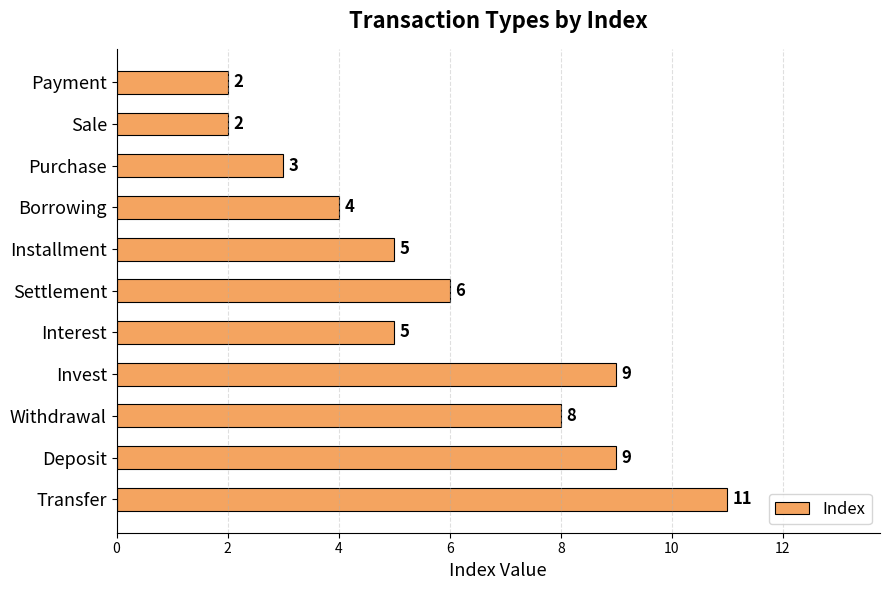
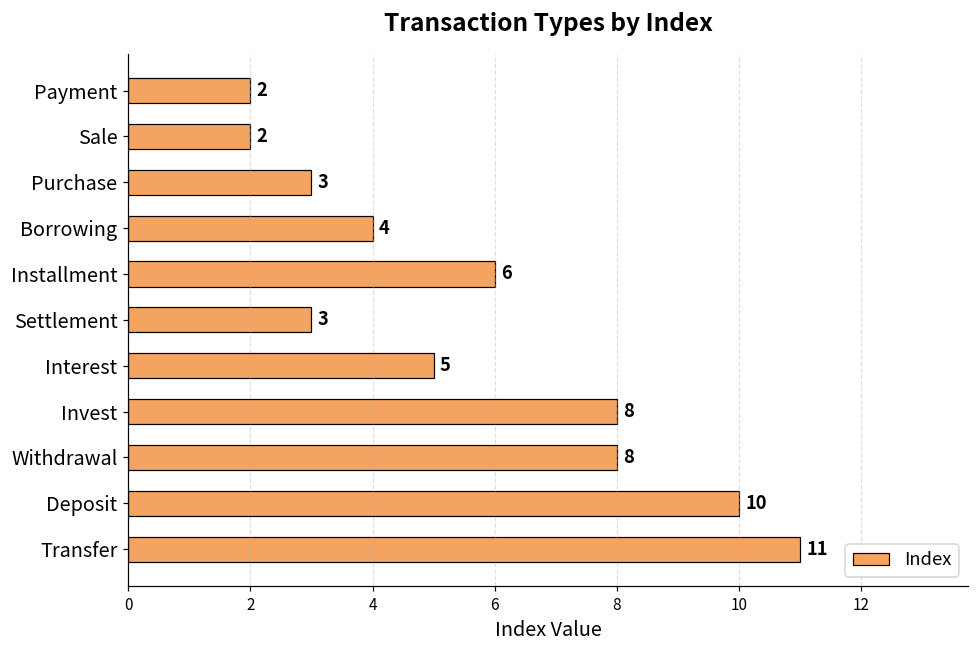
  {
    "Payment": 2,
    "Sale": 2,
    "Purchase": 3,
    "Borrowing": 4,
-   "Installment": 5,
-   "Settlement": 6,
+   "Installment": 6,
+   "Settlement": 3,
    "Interest": 5,
-   "Invest": 9,
+   "Invest": 8,
    "Withdrawal": 8,
-   "Deposit": 9,
+   "Deposit": 10,
    "Transfer": 11
  }
